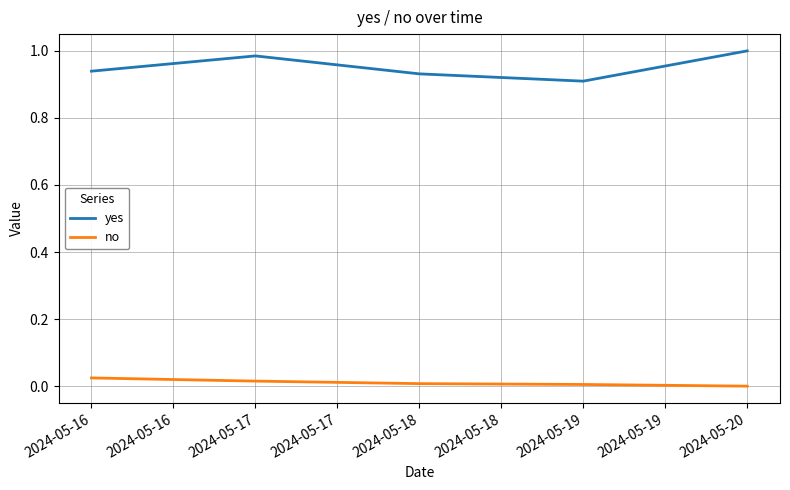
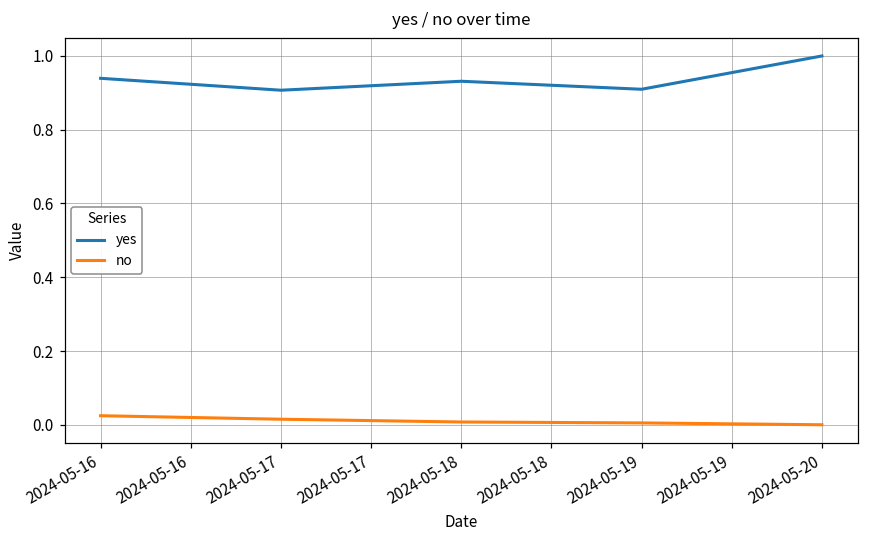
  {
    "yes": {
      "2024-05-16": 0.94,
-     "2024-05-17": 0.98,
+     "2024-05-17": 0.91,
      "2024-05-18": 0.93,
      "2024-05-19": 0.91,
      "2024-05-20": 1.00
    },
    "no": {
      "2024-05-16": 0.03,
      "2024-05-17": 0.02,
      "2024-05-18": 0.01,
      "2024-05-19": 0.01,
      "2024-05-20": 0.00
    }
  }
